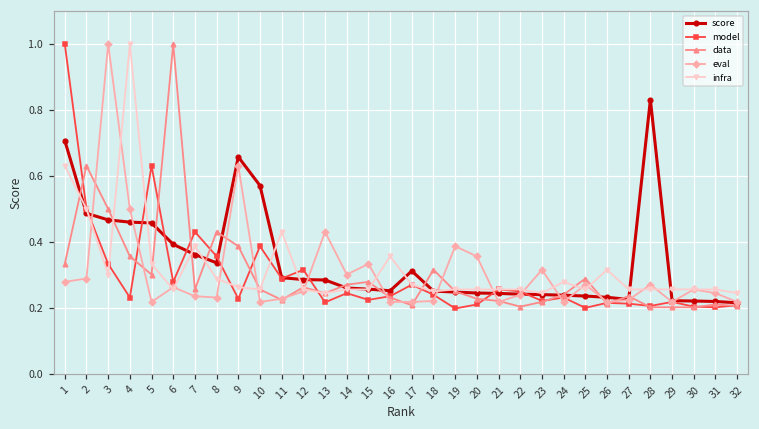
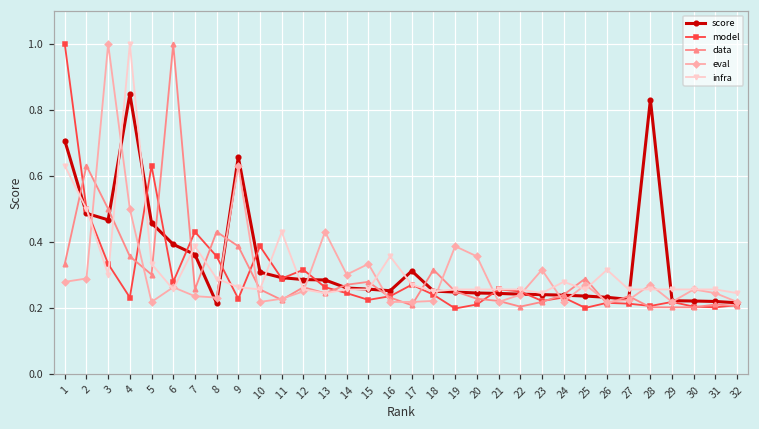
  {
    "score": {
      "1": 0.71,
      "2": 0.49,
      "3": 0.47,
-     "4": 0.46,
+     "4": 0.85,
      "5": 0.46,
      "6": 0.39,
      "7": 0.36,
-     "8": 0.34,
+     "8": 0.21,
      "9": 0.66,
-     "10": 0.57,
+     "10": 0.31,
      "12": 0.29,
      "13": 0.28,
      "16": 0.25,
      "17": 0.31,
      "20": 0.25,
      "21": 0.24,
      "25": 0.24,
      "26": 0.23,
      "28": 0.83,
      "30": 0.22,
      "31": 0.22
    },
    "model": {
      "1": 1.00,
      "3": 0.33,
      "4": 0.23,
      "5": 0.63,
      "6": 0.28,
      "7": 0.43,
      "8": 0.36,
      "9": 0.23,
      "10": 0.39,
      "12": 0.32,
-     "13": 0.22,
+     "13": 0.26,
      "14": 0.24,
      "15": 0.22,
      "18": 0.24,
      "19": 0.20,
      "20": 0.21,
      "25": 0.20,
      "27": 0.21
    }
  }
